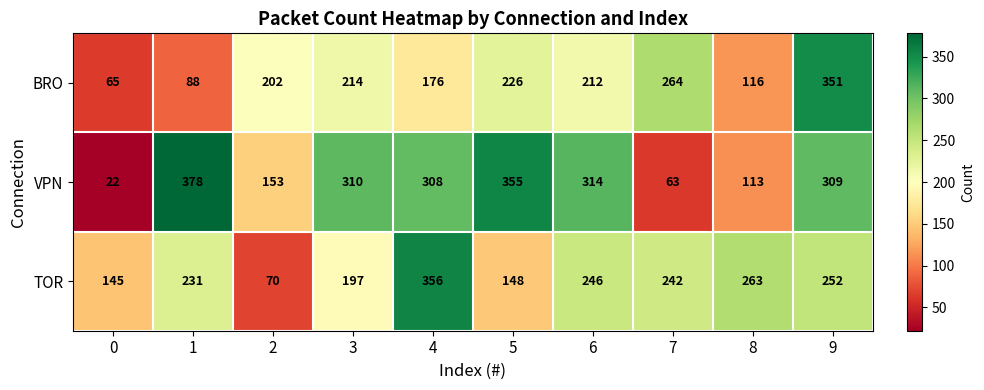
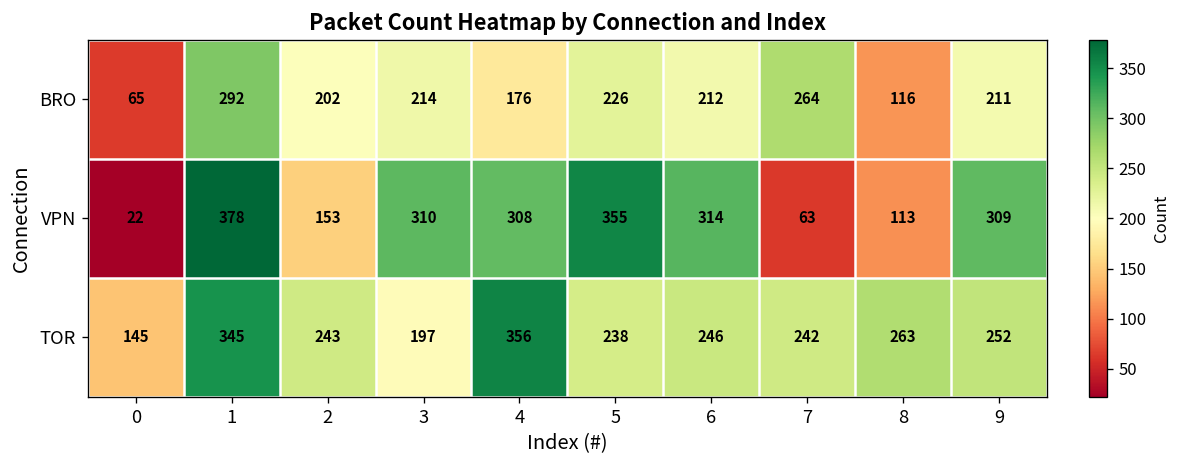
  {
    "BRO": {
      "0": 65,
-     "1": 88,
+     "1": 292,
      "2": 202,
      "3": 214,
      "4": 176,
      "5": 226,
      "6": 212,
      "7": 264,
      "8": 116,
-     "9": 351
+     "9": 211
    },
    "VPN": {
      "0": 22,
      "1": 378,
      "2": 153,
      "3": 310,
      "4": 308,
      "5": 355,
      "6": 314,
      "7": 63,
      "8": 113,
      "9": 309
    },
    "TOR": {
      "0": 145,
-     "1": 231,
-     "2": 70,
+     "1": 345,
+     "2": 243,
      "3": 197,
      "4": 356,
-     "5": 148,
+     "5": 238,
      "6": 246,
      "7": 242,
      "8": 263,
      "9": 252
    }
  }
